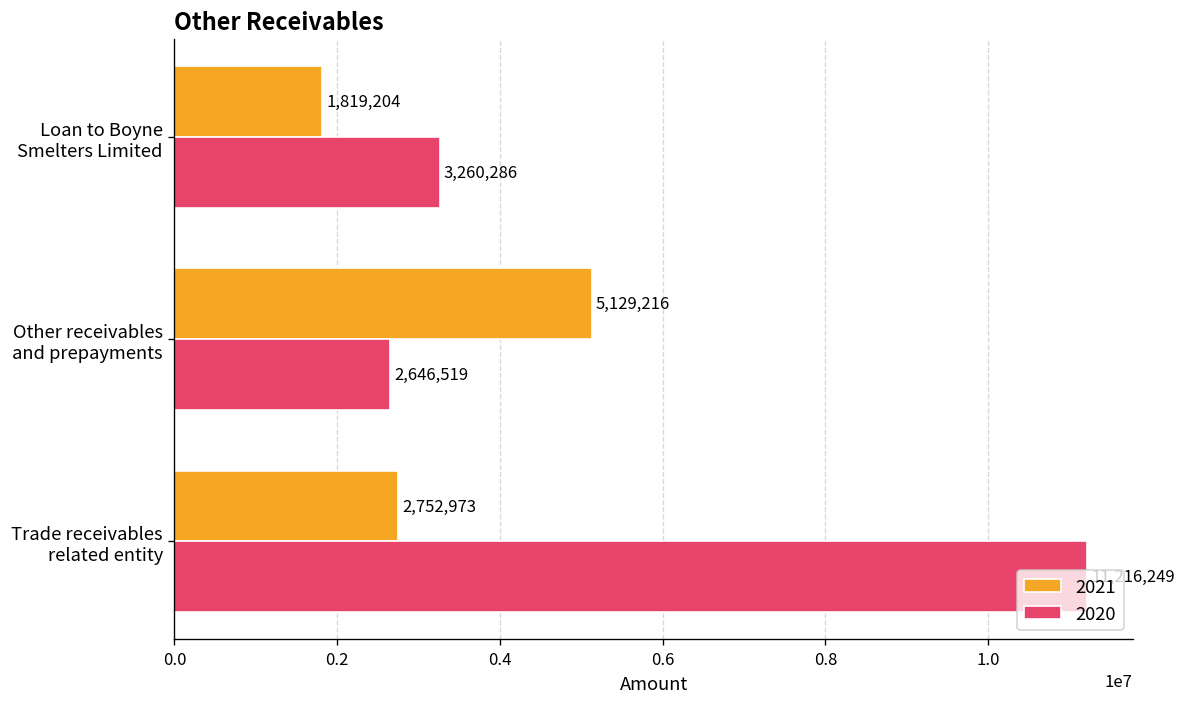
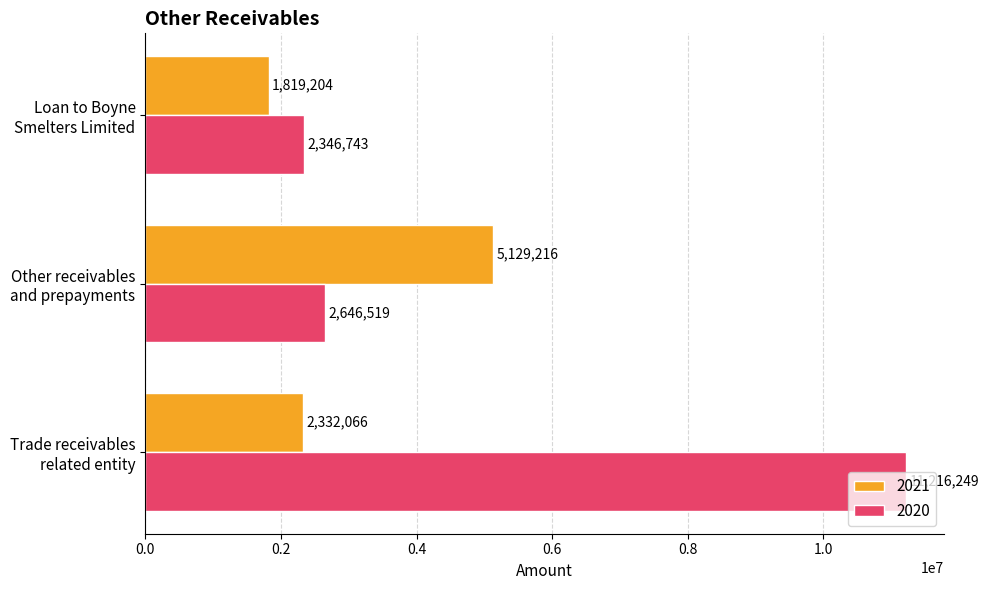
  {
    "2021": {
      "Loan to Boyne Smelters Limited": "1,819,204",
      "Other receivables and prepayments": "5,129,216",
-     "Trade receivables related entity": "2,752,973"
+     "Trade receivables related entity": "2,332,066"
    },
    "2020": {
-     "Loan to Boyne Smelters Limited": "3,260,286",
+     "Loan to Boyne Smelters Limited": "2,346,743",
      "Other receivables and prepayments": "2,646,519"
    }
  }
